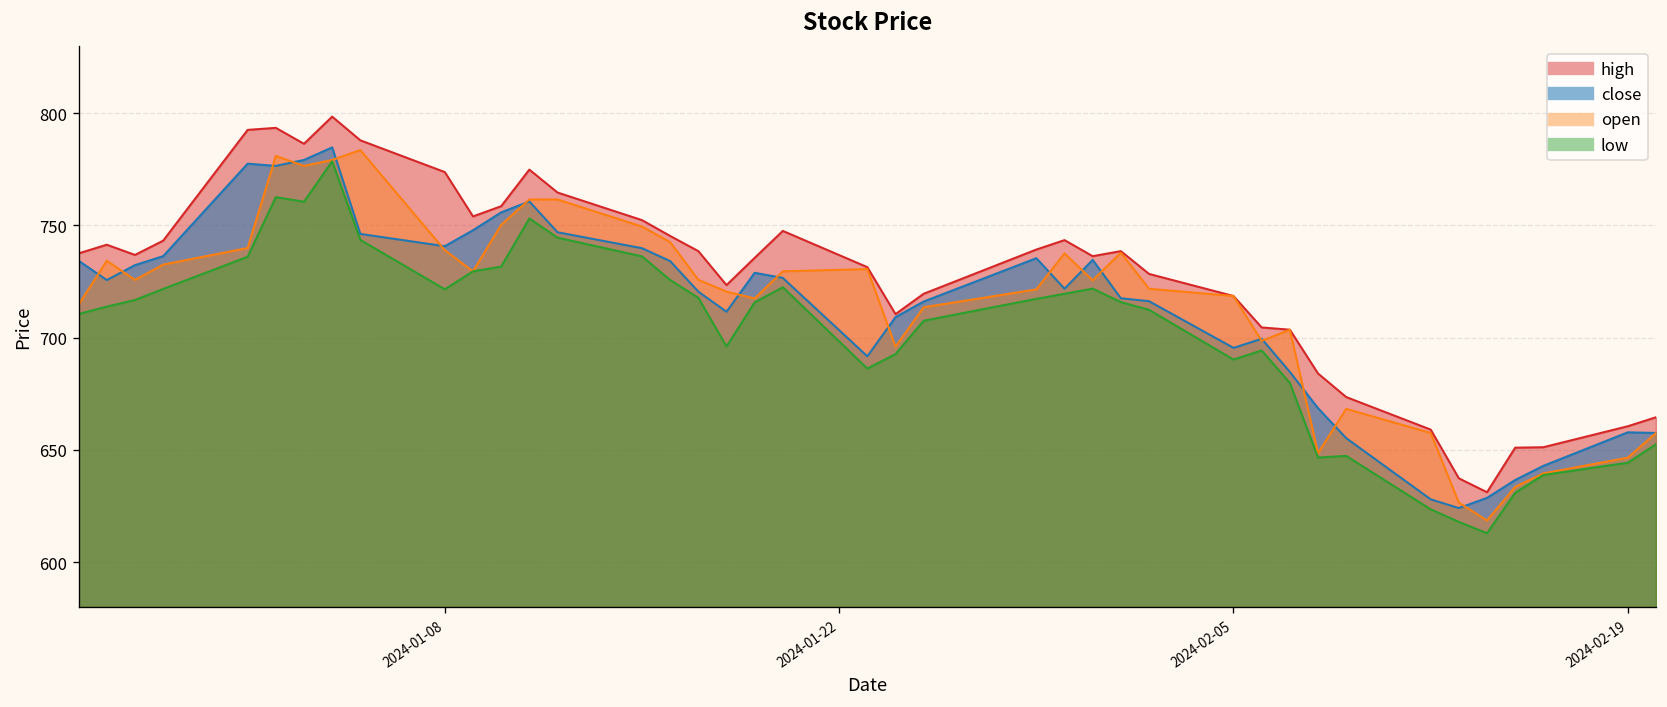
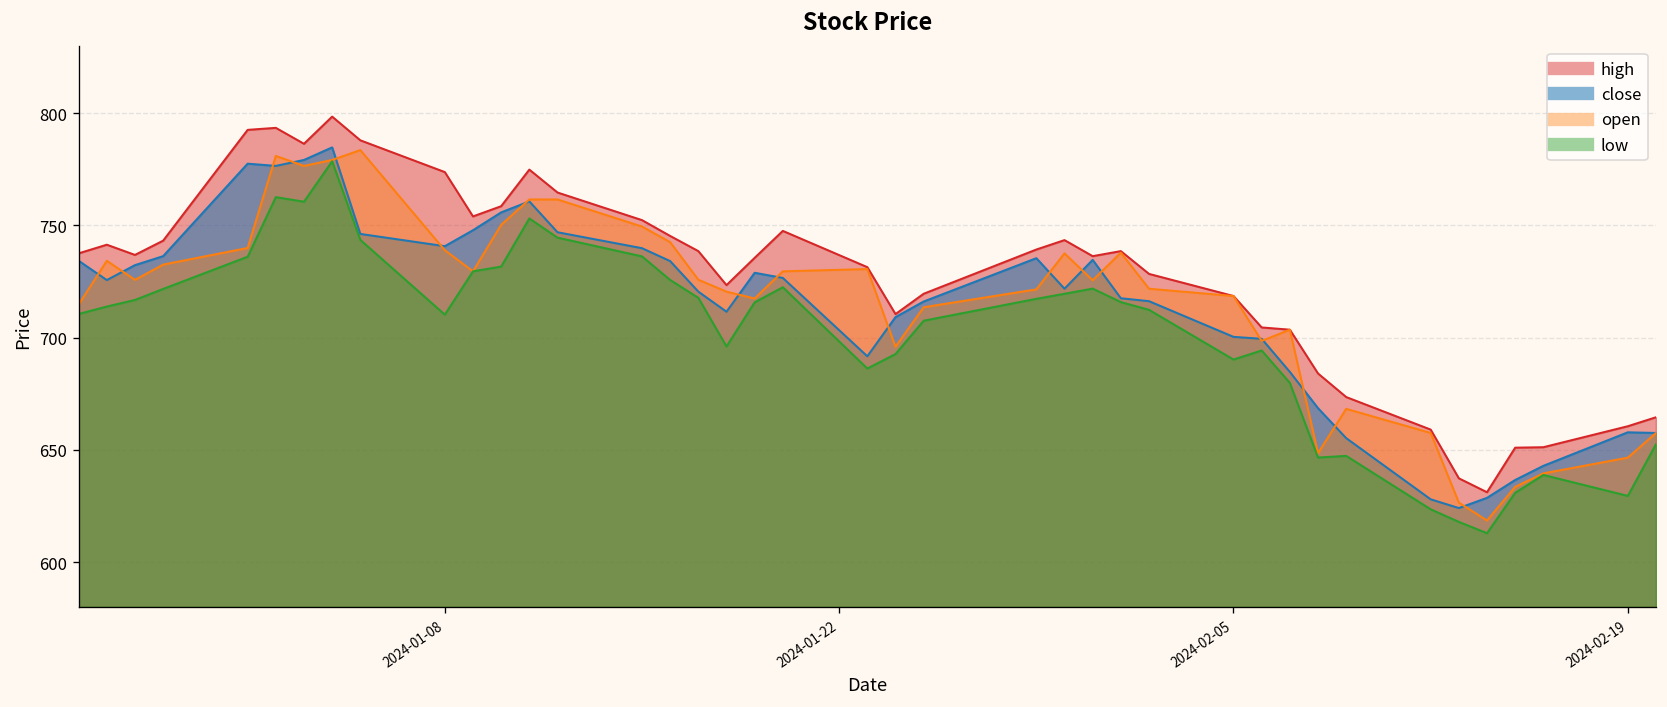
  {
    "high": {
      "2024-01-08": 774,
      "2024-02-19": 661
    },
    "close": {
      "2024-01-08": 741,
-     "2024-02-05": 695,
+     "2024-02-05": 700,
      "2024-02-19": 658
    },
    "open": {
      "2024-01-08": 739,
      "2024-02-19": 647
    },
    "low": {
-     "2024-01-08": 722,
+     "2024-01-08": 710,
      "2024-02-05": 690,
-     "2024-02-19": 644
+     "2024-02-19": 629
    }
  }
